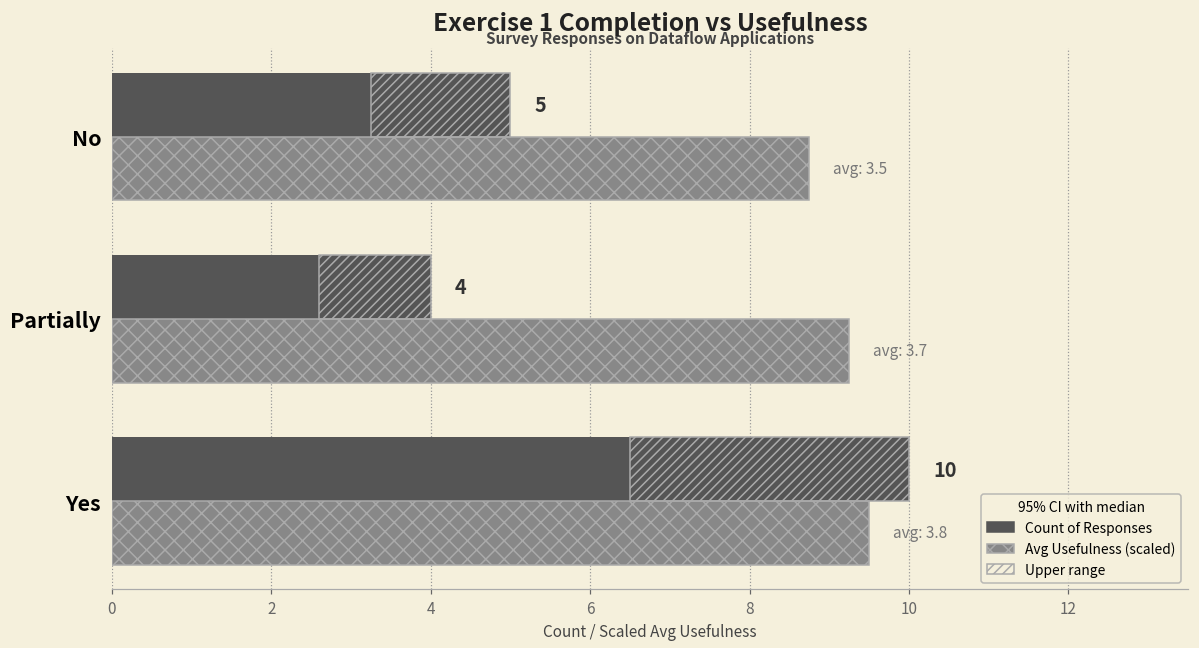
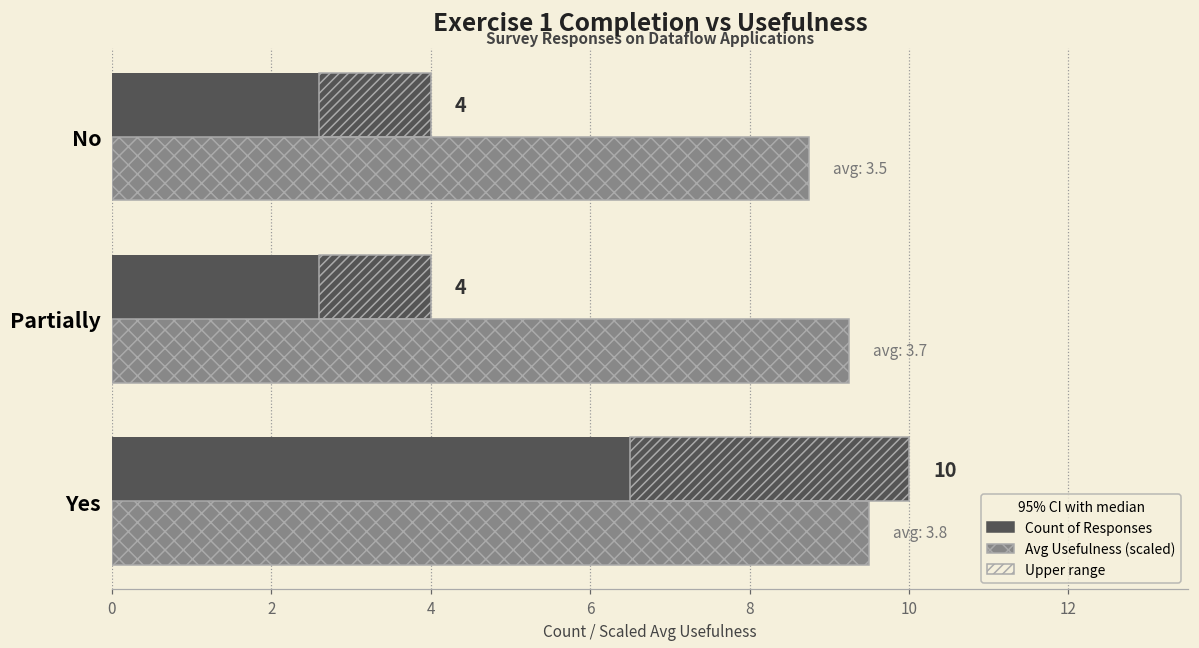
  {
    "Count of Responses": {
-     "No": 5,
+     "No": 4,
      "Partially": 4,
      "Yes": 10
    }
  }
